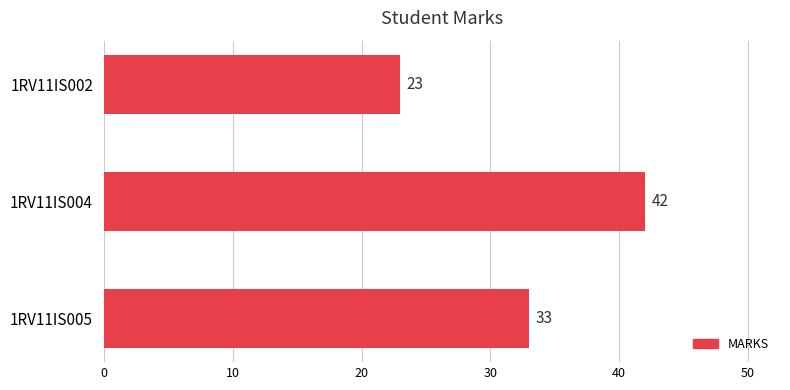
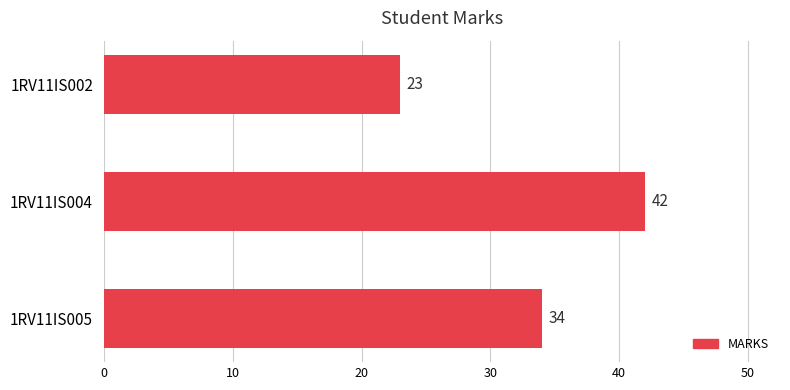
  {
    "1RV11IS002": 23,
    "1RV11IS004": 42,
-   "1RV11IS005": 33
+   "1RV11IS005": 34
  }
